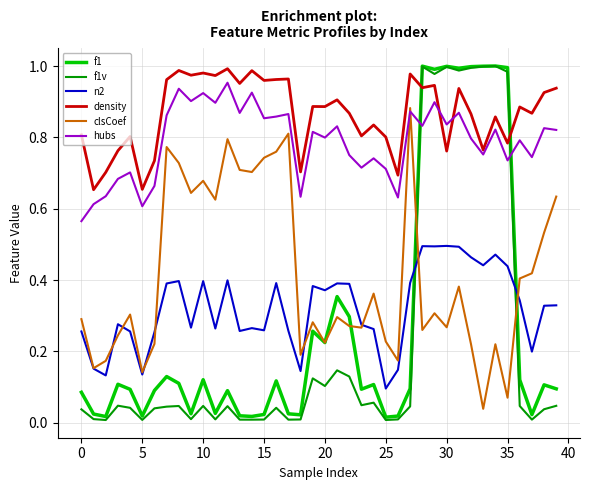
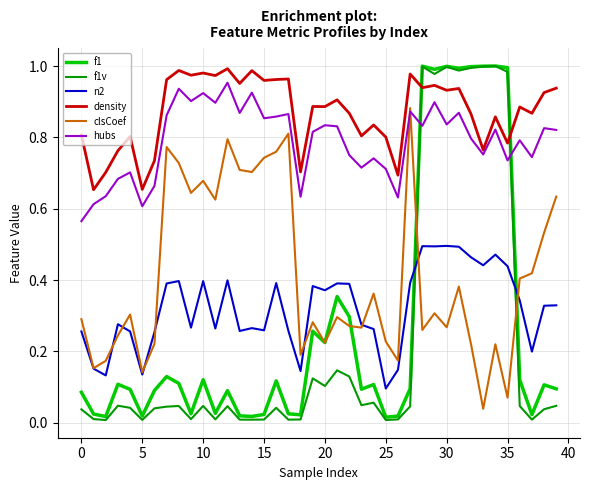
  {
    "n2": {
      "0": 0.26,
      "10": 0.40,
      "15": 0.26,
      "20": 0.37,
      "25": 0.10,
      "30": 0.50,
      "35": 0.44
    },
    "density": {
      "5": 0.65,
      "10": 0.98,
      "15": 0.96,
      "20": 0.89,
      "25": 0.80,
-     "30": 0.76,
+     "30": 0.93,
      "35": 0.78
    },
    "clsCoef": {
      "0": 0.29,
      "10": 0.68,
      "15": 0.74,
      "25": 0.23,
      "30": 0.27,
      "35": 0.07
    },
    "hubs": {
      "0": 0.57,
      "5": 0.61,
      "10": 0.92,
      "15": 0.85,
-     "20": 0.80,
+     "20": 0.83,
      "25": 0.71,
      "30": 0.84,
      "35": 0.74
    }
  }
